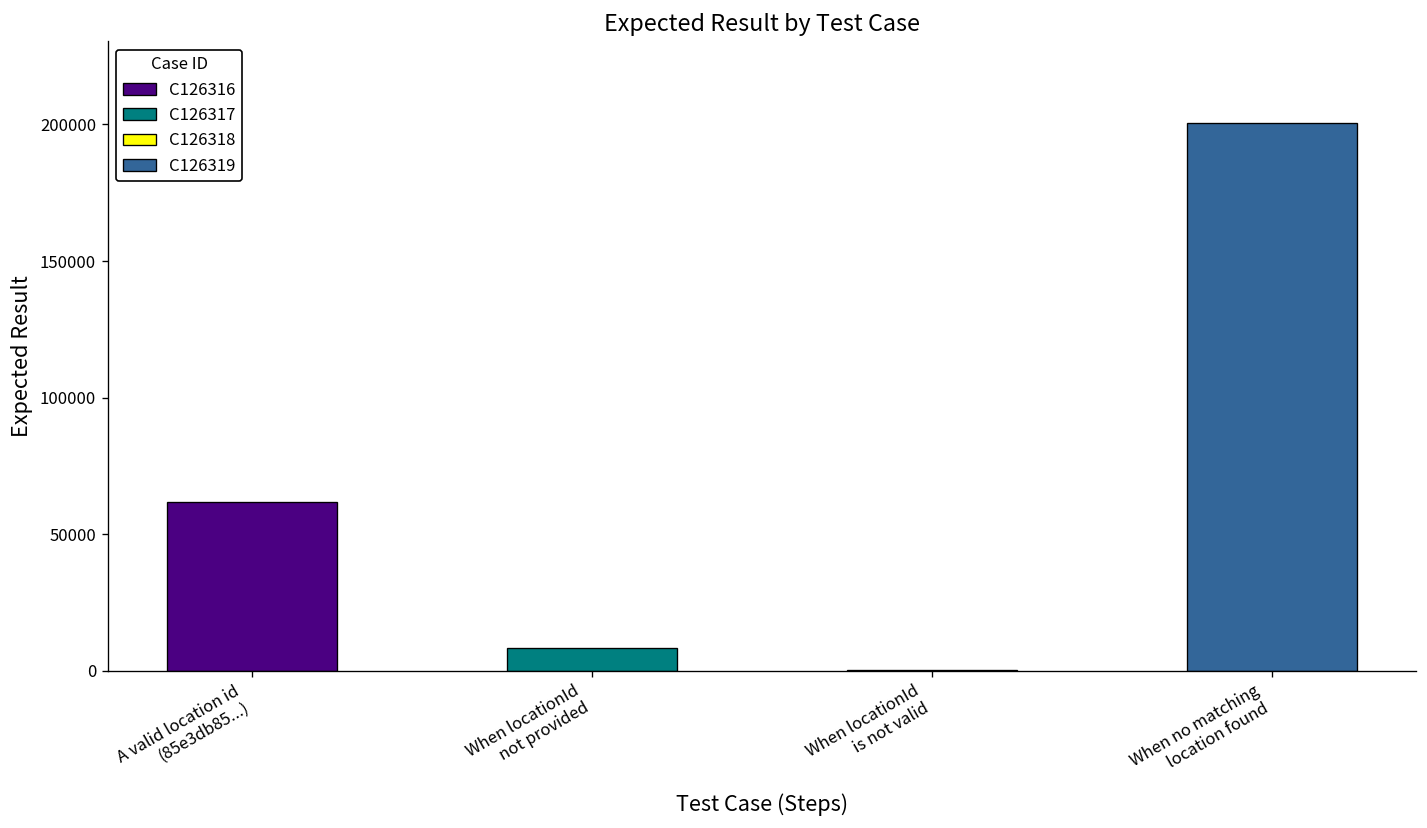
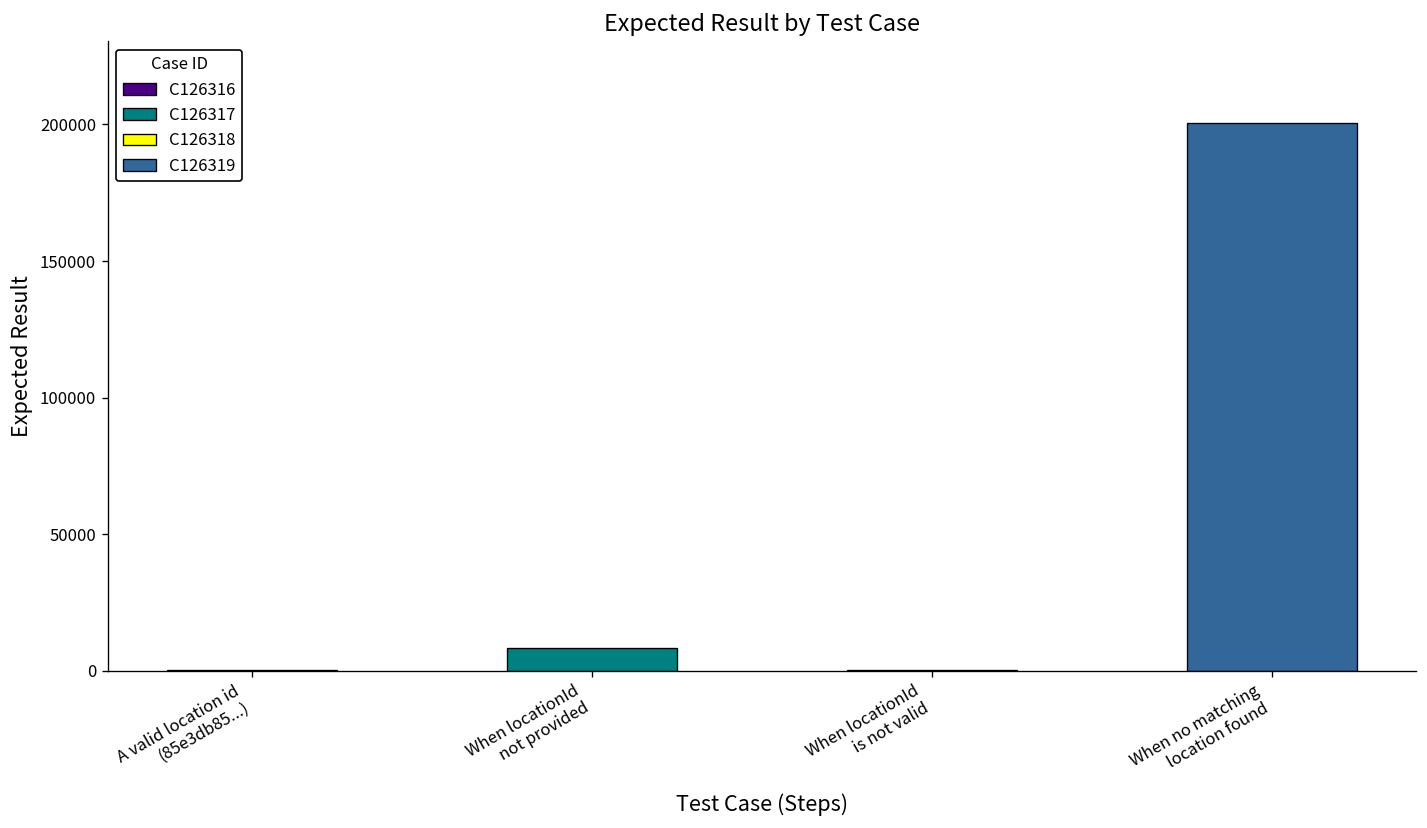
  {
-   "A valid location id (85e3db85...)": 62000,
+   "A valid location id (85e3db85...)": 0,
    "When locationId not provided": 8000,
    "When no matching location found": 200000
  }
